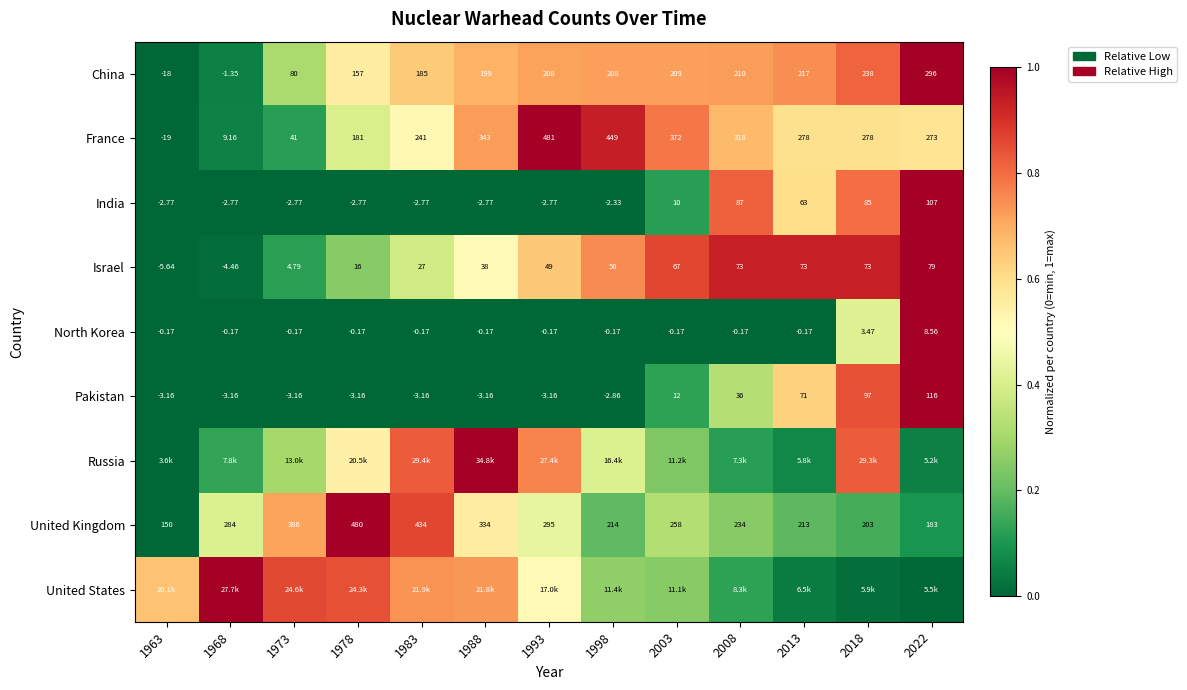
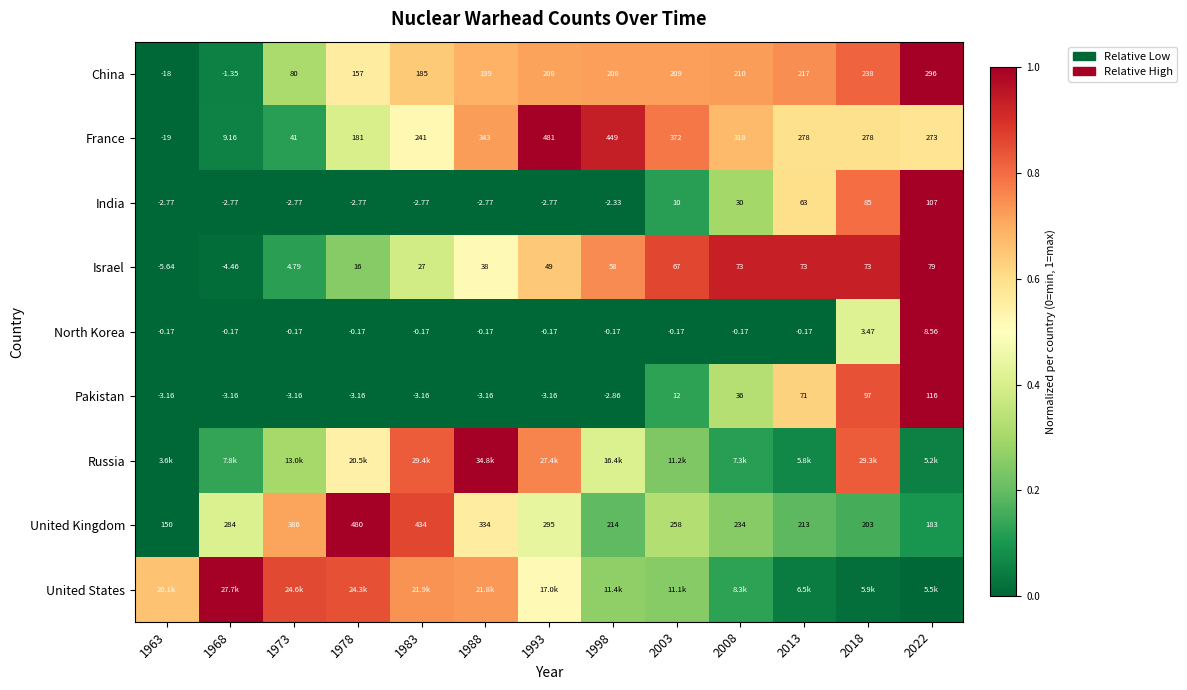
  {
    "China": {
      "1963": "-18",
      "1968": "-1.35",
      "1973": "80",
      "1978": "157",
      "1983": "185",
      "1988": "199",
      "1993": "208",
      "1998": "208",
      "2003": "209",
      "2008": "210",
      "2013": "217",
      "2018": "238",
      "2022": "296"
    },
    "France": {
      "1963": "-19",
      "1968": "9.16",
      "1973": "41",
      "1978": "181",
      "1983": "241",
      "1988": "343",
      "1993": "481",
      "1998": "449",
      "2003": "372",
      "2008": "318",
      "2013": "278",
      "2018": "278",
      "2022": "273"
    },
    "India": {
      "1963": "-2.77",
      "1968": "-2.77",
      "1973": "-2.77",
      "1978": "-2.77",
      "1983": "-2.77",
      "1988": "-2.77",
      "1993": "-2.77",
      "1998": "-2.33",
      "2003": "10",
-     "2008": "87",
+     "2008": "30",
      "2013": "63",
      "2018": "85",
      "2022": "107"
    },
    "Israel": {
      "1963": "-5.64",
      "1968": "-4.46",
      "1973": "4.79",
      "1978": "16",
      "1983": "27",
      "1988": "38",
      "1993": "49",
      "1998": "58",
      "2003": "67",
      "2008": "73",
      "2013": "73",
      "2018": "73",
      "2022": "79"
    },
    "North Korea": {
      "1963": "-0.17",
      "1968": "-0.17",
      "1973": "-0.17",
      "1978": "-0.17",
      "1983": "-0.17",
      "1988": "-0.17",
      "1993": "-0.17",
      "1998": "-0.17",
      "2003": "-0.17",
      "2008": "-0.17",
      "2013": "-0.17",
      "2018": "3.47",
      "2022": "8.56"
    },
    "Pakistan": {
      "1963": "-3.16",
      "1968": "-3.16",
      "1973": "-3.16",
      "1978": "-3.16",
      "1983": "-3.16",
      "1988": "-3.16",
      "1993": "-3.16",
      "1998": "-2.86",
      "2003": "12",
      "2008": "36",
      "2013": "71",
      "2018": "97",
      "2022": "116"
    },
    "Russia": {
      "1963": "3.6k",
      "1968": "7.8k",
      "1973": "13.0k",
      "1978": "20.5k",
      "1983": "29.4k",
      "1988": "34.8k",
      "1993": "27.4k",
      "1998": "16.4k",
      "2003": "11.2k",
      "2008": "7.3k",
      "2013": "5.8k",
      "2018": "29.3k",
      "2022": "5.2k"
    },
    "United Kingdom": {
      "1963": "150",
      "1968": "284",
      "1973": "386",
      "1978": "480",
      "1983": "434",
      "1988": "334",
      "1993": "295",
      "1998": "214",
      "2003": "258",
      "2008": "234",
      "2013": "213",
      "2018": "203",
      "2022": "183"
    },
    "United States": {
      "1963": "20.1k",
      "1968": "27.7k",
      "1973": "24.6k",
      "1978": "24.3k",
      "1983": "21.9k",
      "1988": "21.8k",
      "1993": "17.0k",
      "1998": "11.4k",
      "2003": "11.1k",
      "2008": "8.3k",
      "2013": "6.5k",
      "2018": "5.9k",
      "2022": "5.5k"
    }
  }
